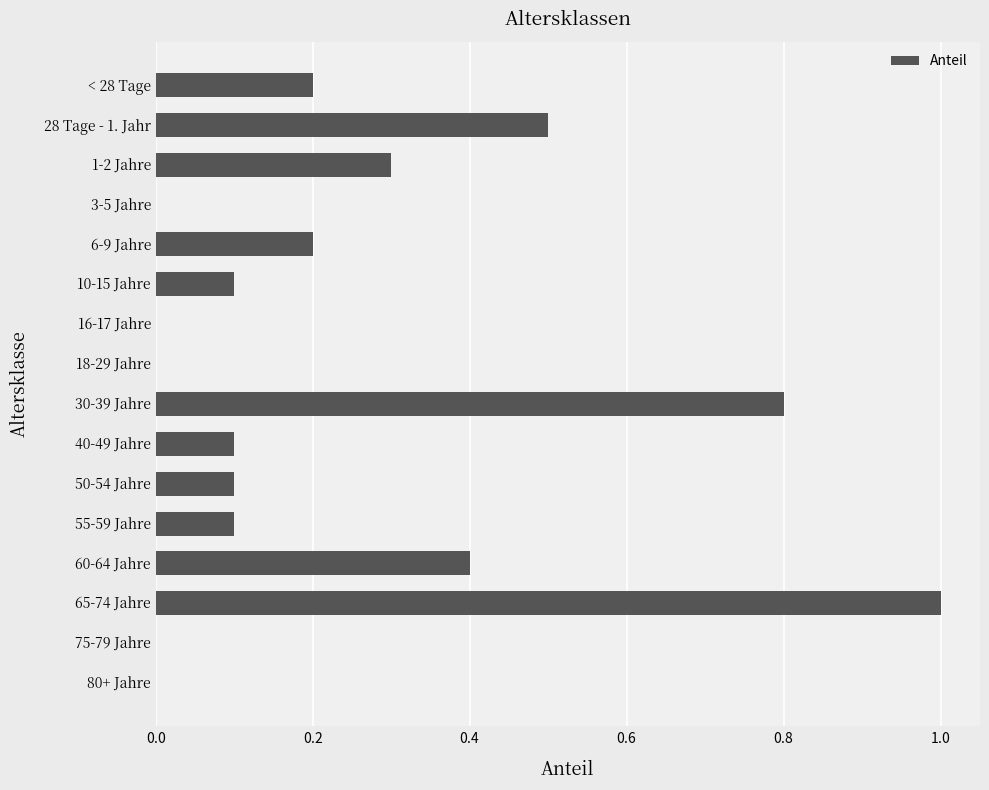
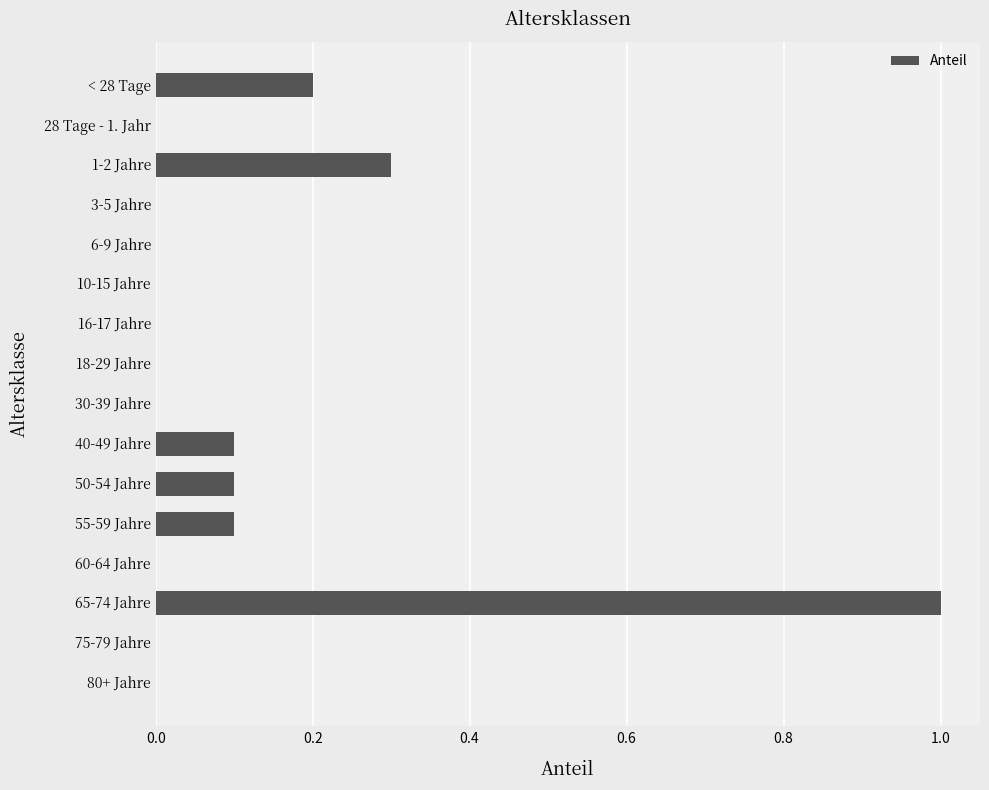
  {
    "< 28 Tage": 0.2,
-   "28 Tage - 1. Jahr": 0.5,
+   "28 Tage - 1. Jahr": 0.0,
    "1-2 Jahre": 0.3,
    "3-5 Jahre": 0.0,
-   "6-9 Jahre": 0.2,
-   "10-15 Jahre": 0.1,
+   "6-9 Jahre": 0.0,
+   "10-15 Jahre": 0.0,
    "16-17 Jahre": 0.0,
    "18-29 Jahre": 0.0,
-   "30-39 Jahre": 0.8,
+   "30-39 Jahre": 0.0,
    "40-49 Jahre": 0.1,
    "50-54 Jahre": 0.1,
    "55-59 Jahre": 0.1,
-   "60-64 Jahre": 0.4,
+   "60-64 Jahre": 0.0,
    "65-74 Jahre": 1.0,
    "75-79 Jahre": 0.0,
    "80+ Jahre": 0.0
  }
